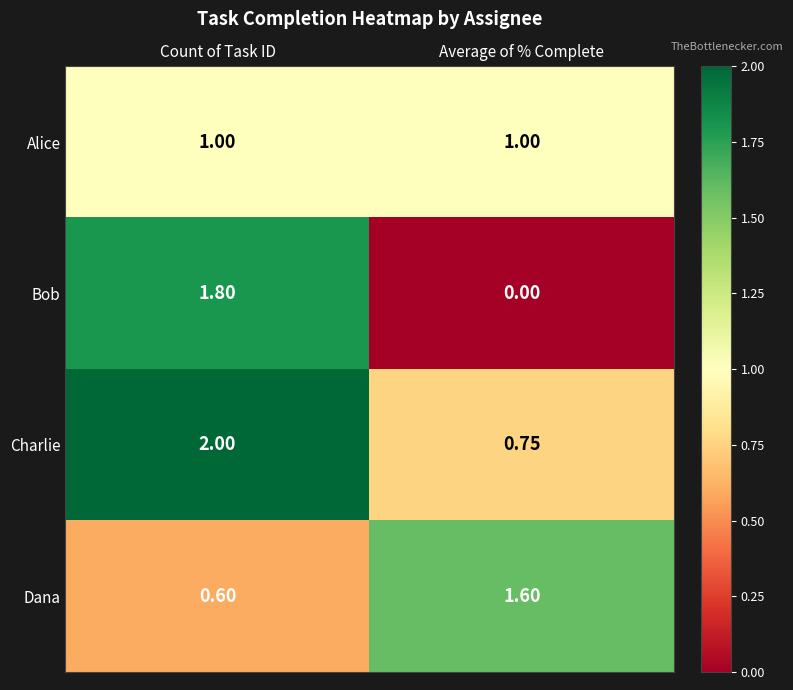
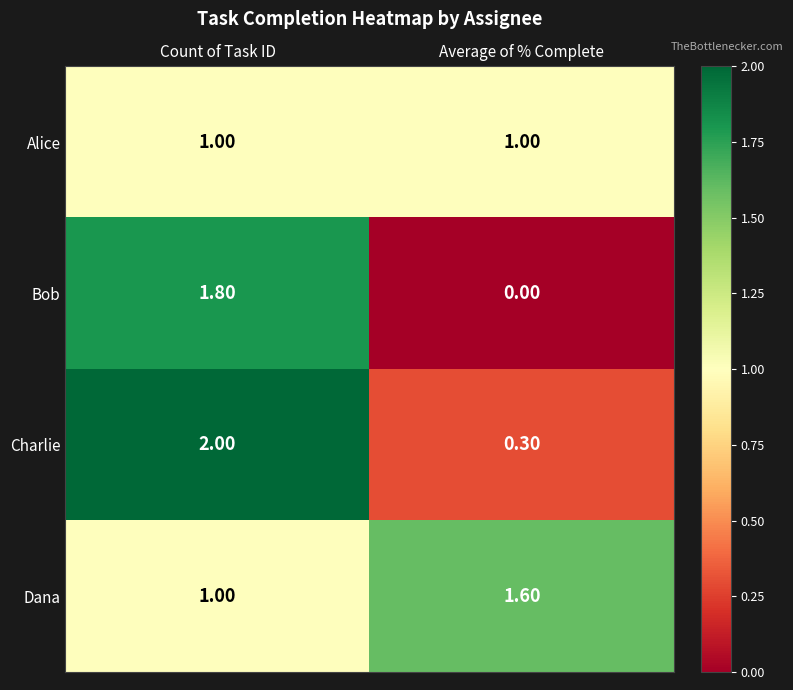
  {
    "Alice": {
      "Count of Task ID": 1.00,
      "Average of % Complete": 1.00
    },
    "Bob": {
      "Count of Task ID": 1.80,
      "Average of % Complete": 0.00
    },
    "Charlie": {
      "Count of Task ID": 2.00,
-     "Average of % Complete": 0.75
+     "Average of % Complete": 0.30
    },
    "Dana": {
-     "Count of Task ID": 0.60,
+     "Count of Task ID": 1.00,
      "Average of % Complete": 1.60
    }
  }
